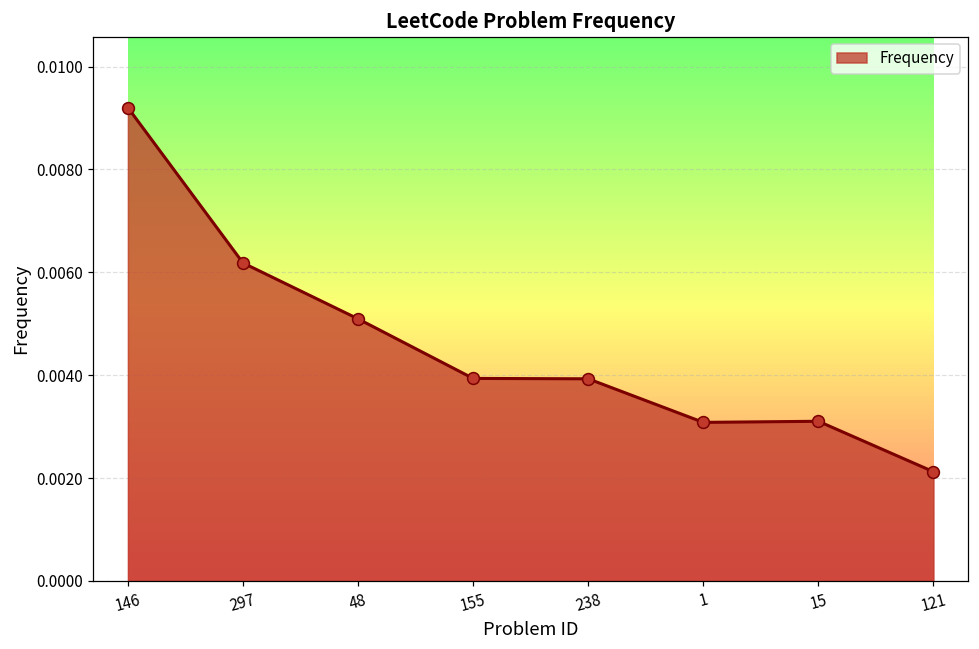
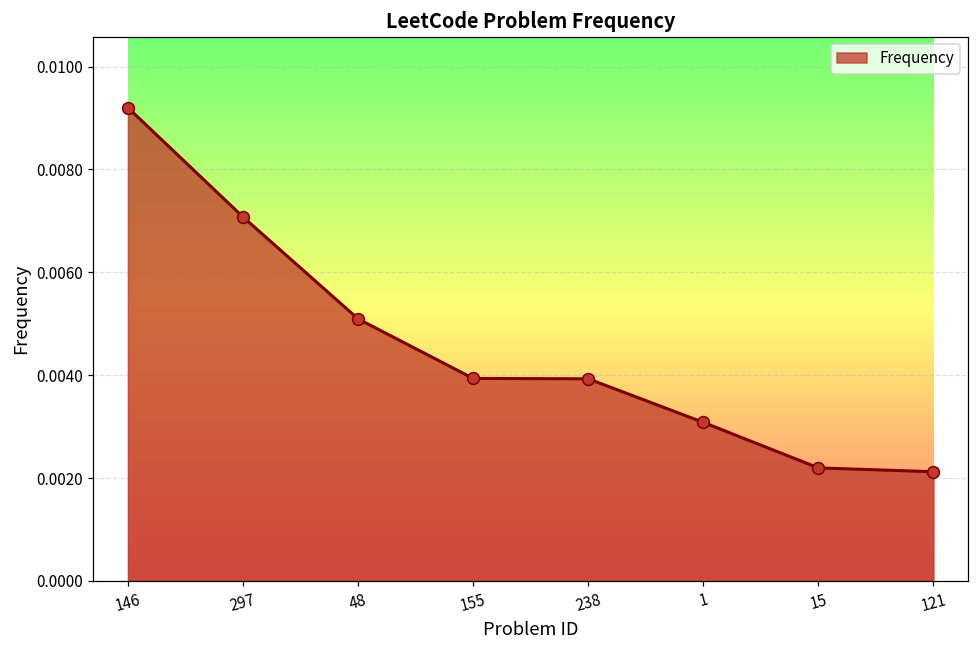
  {
    "146": 0.0092,
-   "297": 0.0062,
+   "297": 0.0071,
    "48": 0.0051,
    "155": 0.0039,
    "238": 0.0039,
    "1": 0.0031,
-   "15": 0.0031,
+   "15": 0.0022,
    "121": 0.0021
  }
